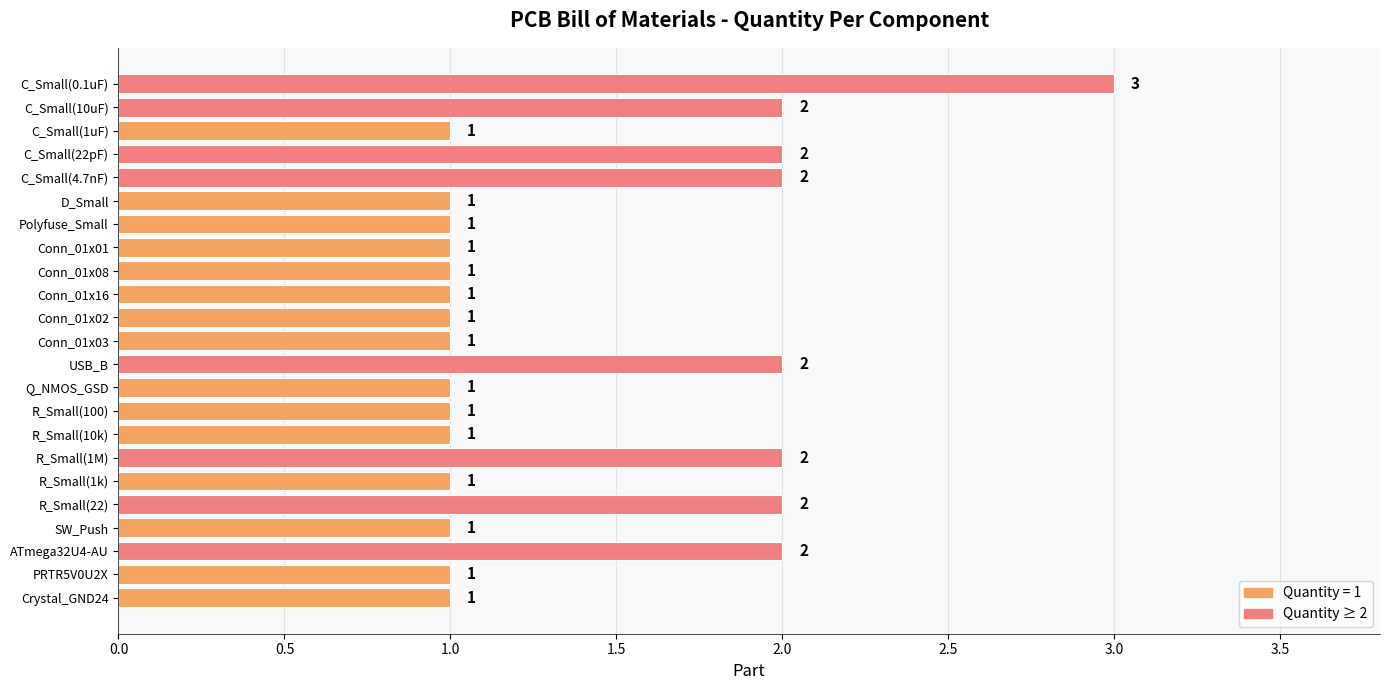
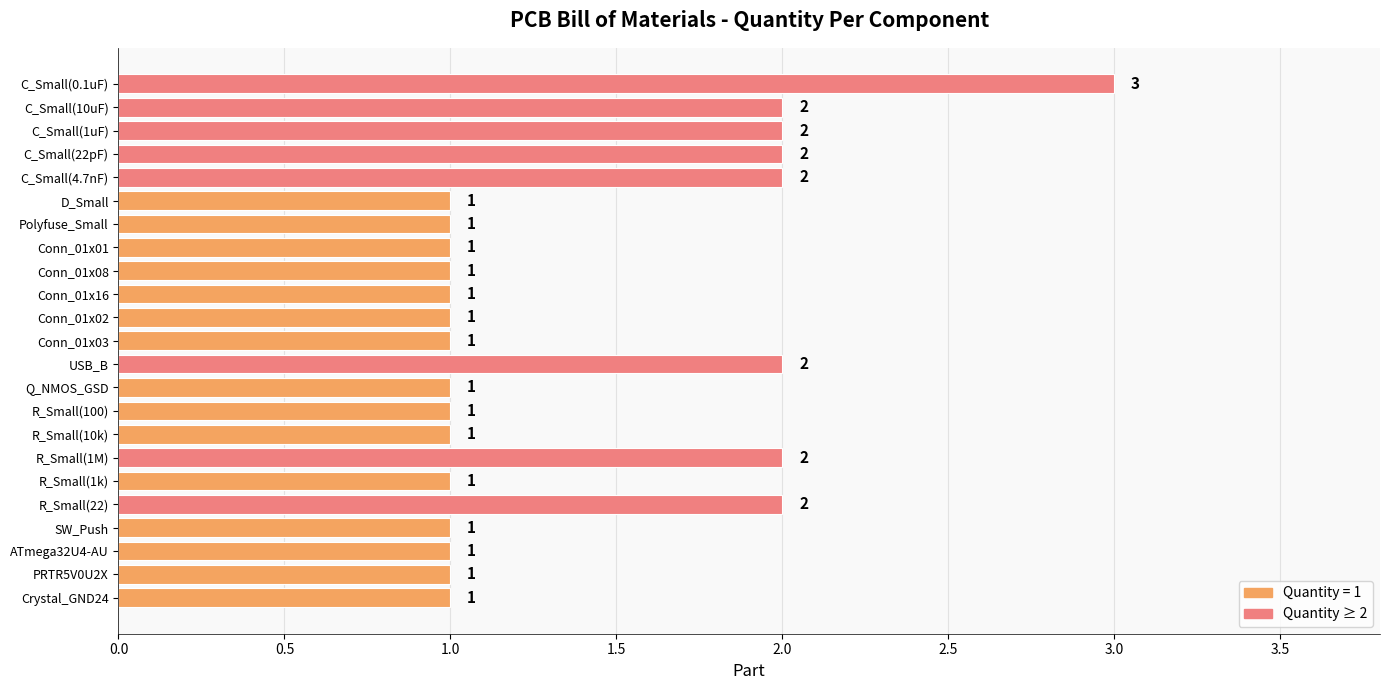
  {
    "C_Small(0.1uF)": 3,
    "C_Small(10uF)": 2,
-   "C_Small(1uF)": 1,
+   "C_Small(1uF)": 2,
    "C_Small(22pF)": 2,
    "C_Small(4.7nF)": 2,
    "D_Small": 1,
    "Polyfuse_Small": 1,
    "Conn_01x01": 1,
    "Conn_01x08": 1,
    "Conn_01x16": 1,
    "Conn_01x02": 1,
    "Conn_01x03": 1,
    "USB_B": 2,
    "Q_NMOS_GSD": 1,
    "R_Small(100)": 1,
    "R_Small(10k)": 1,
    "R_Small(1M)": 2,
    "R_Small(1k)": 1,
    "R_Small(22)": 2,
    "SW_Push": 1,
-   "ATmega32U4-AU": 2,
+   "ATmega32U4-AU": 1,
    "PRTR5V0U2X": 1,
    "Crystal_GND24": 1
  }
